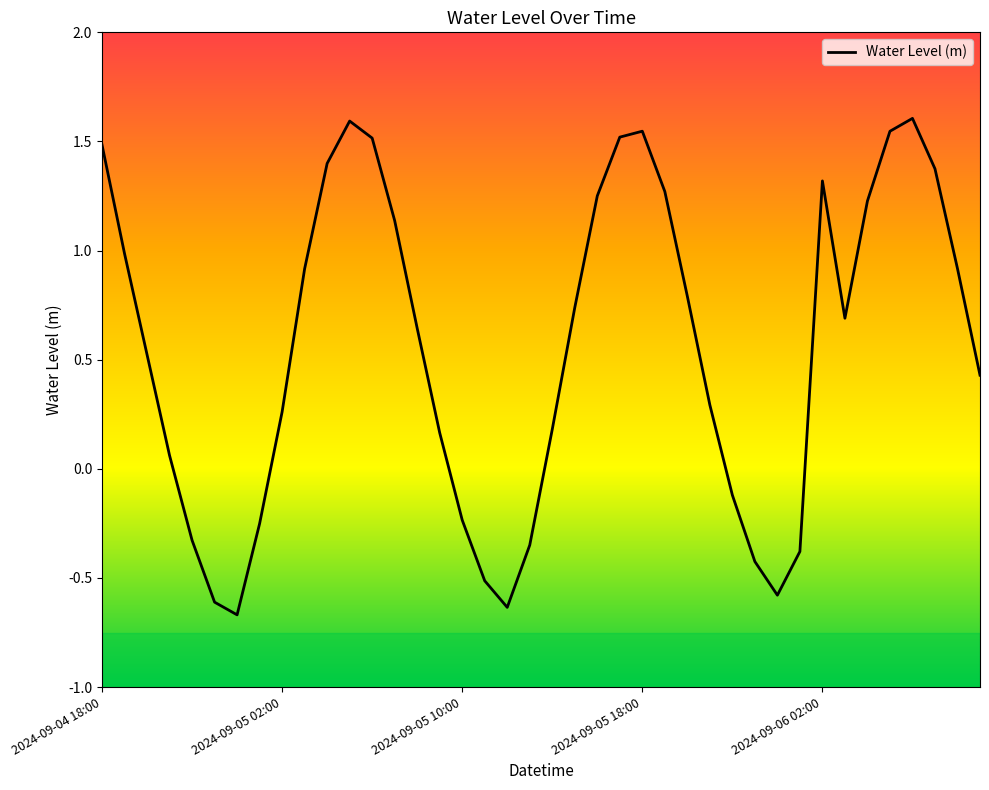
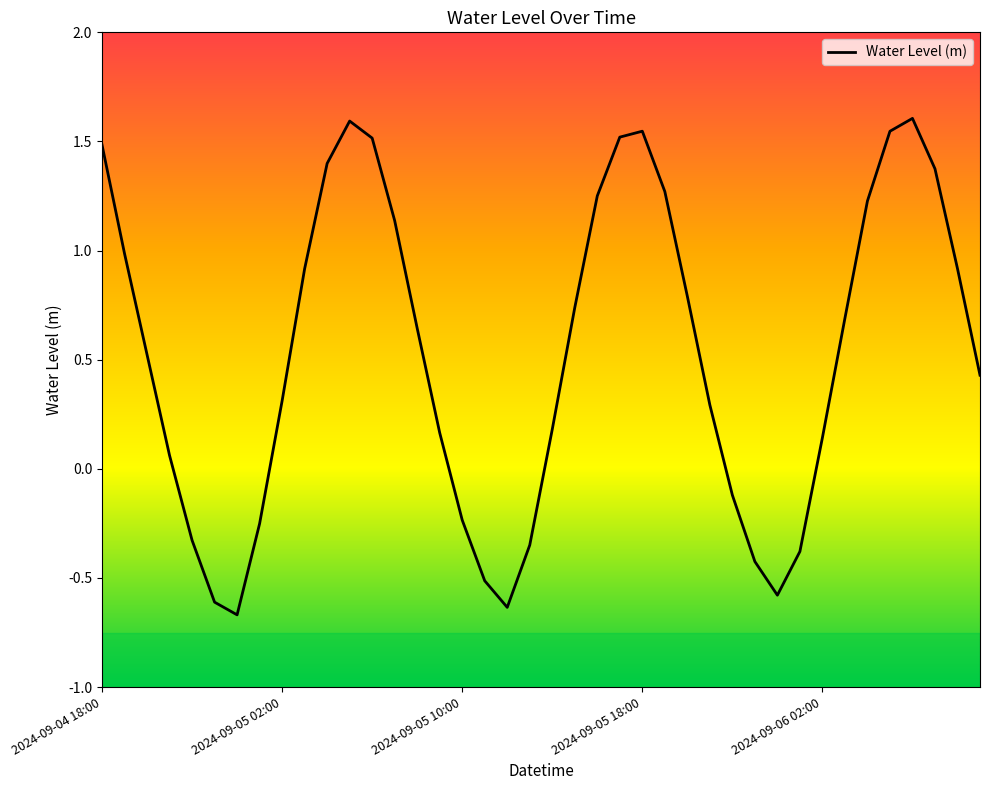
  {
    "2024-09-04 18:00": 1.48,
-   "2024-09-05 02:00": 0.26,
+   "2024-09-05 02:00": 0.31,
    "2024-09-05 10:00": -0.23,
    "2024-09-05 18:00": 1.55,
-   "2024-09-06 02:00": 1.32
+   "2024-09-06 02:00": 0.14
  }
